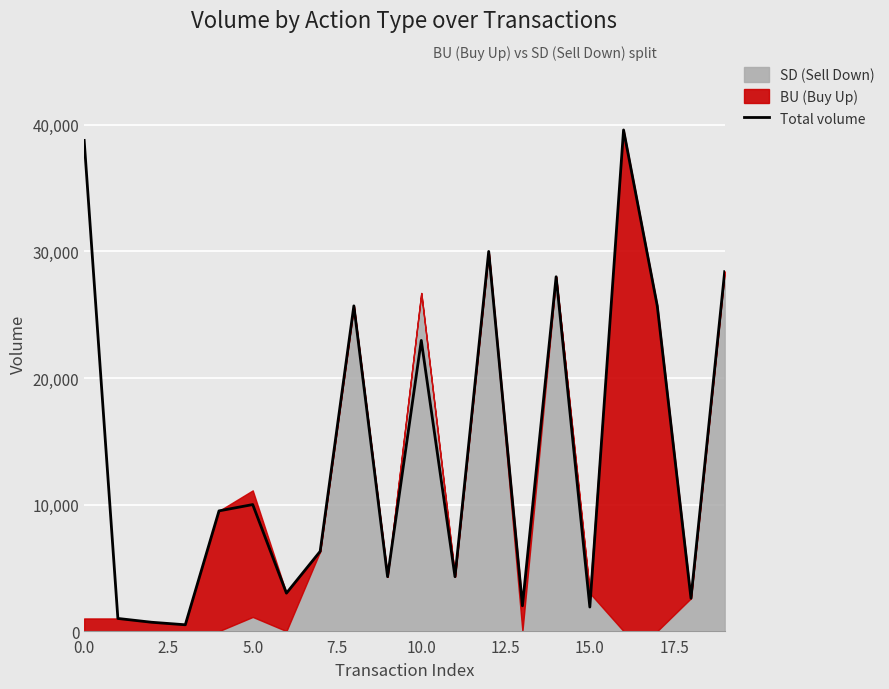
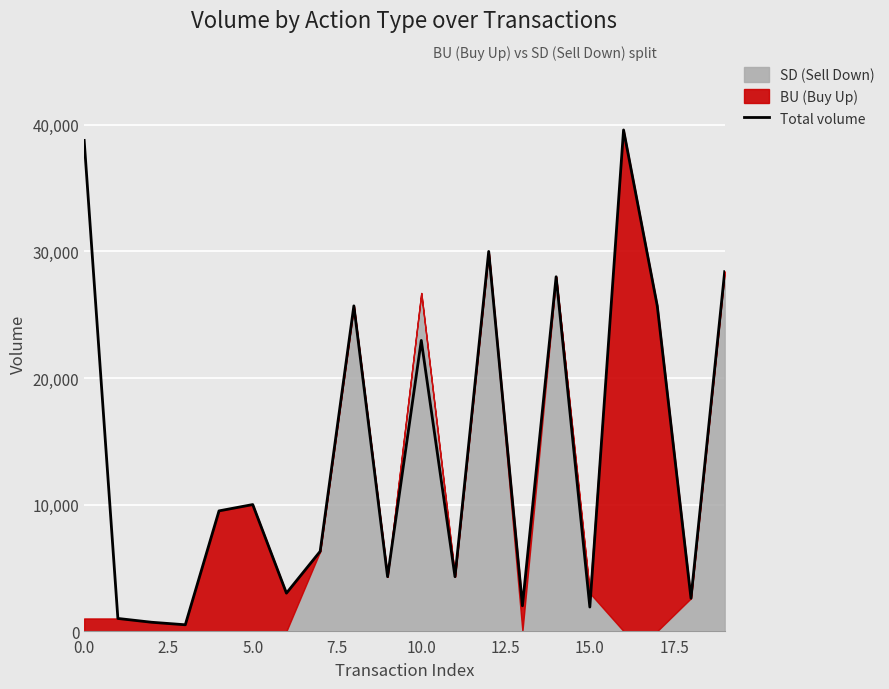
  {
    "Total volume": {
      "0.0": "38,800",
      "10.0": "23,000",
      "15.0": "1,900"
    },
    "SD (Sell Down)": {
      "0.0": "0",
-     "5.0": "1,100"
+     "5.0": "0"
    }
  }
